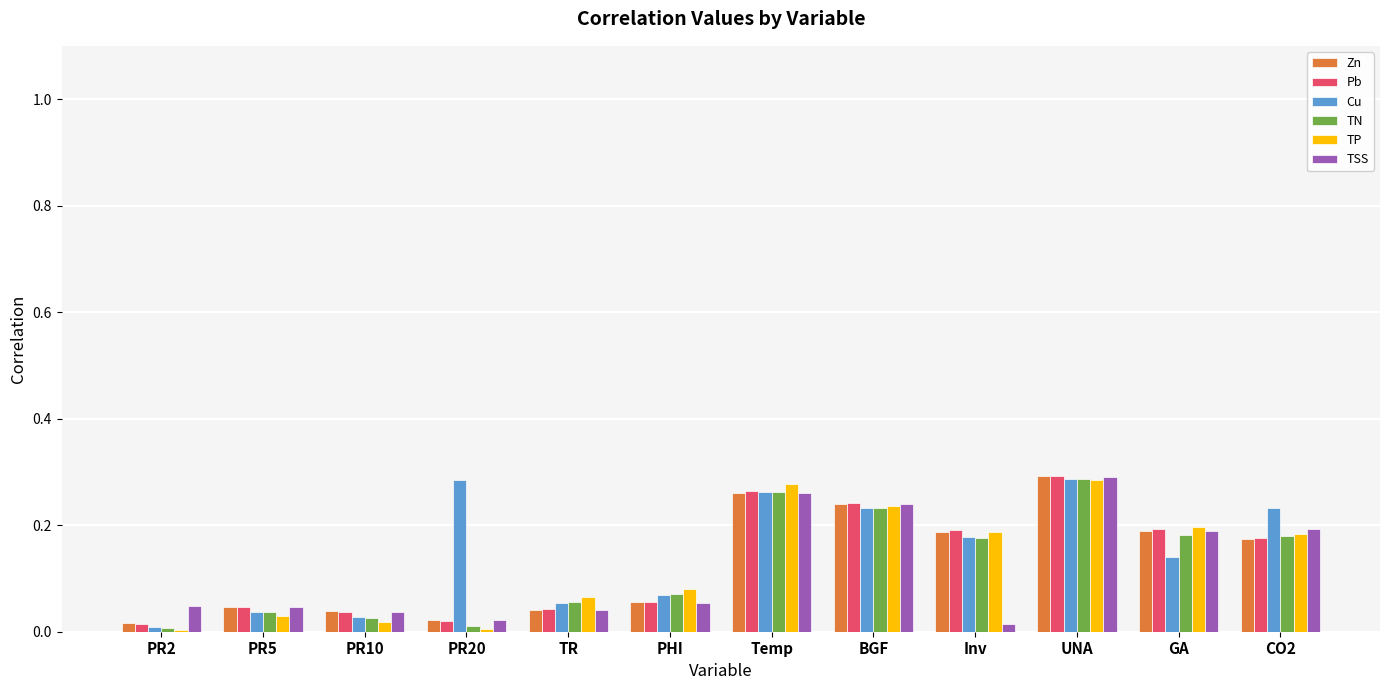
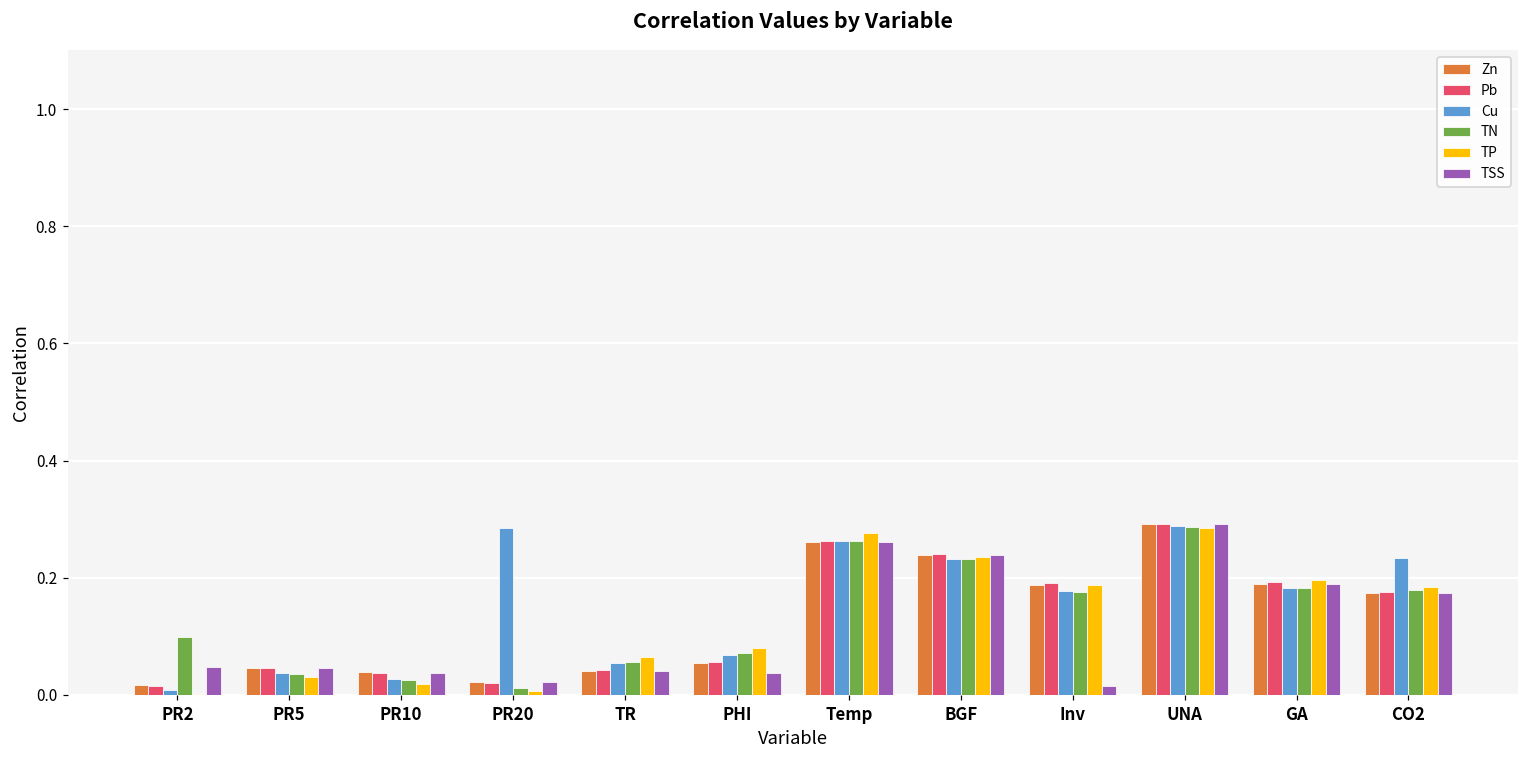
  {
    "Zn": {
      "PR2": 0.02,
      "PR5": 0.05,
      "PR10": 0.04,
      "PR20": 0.02,
      "TR": 0.04,
      "PHI": 0.06,
      "Temp": 0.26,
      "BGF": 0.24,
      "Inv": 0.19,
      "UNA": 0.29,
      "GA": 0.19,
      "CO2": 0.17
    },
    "Pb": {
      "PR2": 0.02,
      "PR5": 0.05,
      "PR10": 0.04,
      "PR20": 0.02,
      "TR": 0.04,
      "PHI": 0.06,
      "Temp": 0.26,
      "BGF": 0.24,
      "Inv": 0.19,
      "UNA": 0.29,
      "GA": 0.19,
      "CO2": 0.18
    },
    "Cu": {
      "PR2": 0.01,
      "PR5": 0.04,
      "PR10": 0.03,
      "PR20": 0.29,
      "TR": 0.05,
      "PHI": 0.07,
      "Temp": 0.26,
      "BGF": 0.23,
      "Inv": 0.18,
      "UNA": 0.29,
-     "GA": 0.14,
+     "GA": 0.18,
      "CO2": 0.23
    },
    "TN": {
-     "PR2": 0.01,
+     "PR2": 0.10,
      "PR5": 0.04,
      "PR10": 0.03,
      "PR20": 0.01,
      "TR": 0.06,
      "PHI": 0.07,
      "Temp": 0.26,
      "BGF": 0.23,
      "Inv": 0.18,
      "UNA": 0.29,
      "GA": 0.18,
      "CO2": 0.18
    },
    "TP": {
      "PR5": 0.03,
      "PR10": 0.02,
      "PR20": 0.01,
      "TR": 0.06,
      "PHI": 0.08,
      "Temp": 0.28,
      "BGF": 0.24,
      "Inv": 0.19,
      "UNA": 0.28,
      "GA": 0.20,
      "CO2": 0.18
    },
    "TSS": {
      "PR2": 0.05,
      "PR5": 0.05,
      "PR10": 0.04,
      "PR20": 0.02,
      "TR": 0.04,
-     "PHI": 0.05,
+     "PHI": 0.04,
      "Temp": 0.26,
      "BGF": 0.24,
      "Inv": 0.02,
      "UNA": 0.29,
      "GA": 0.19,
-     "CO2": 0.19
+     "CO2": 0.17
    }
  }
